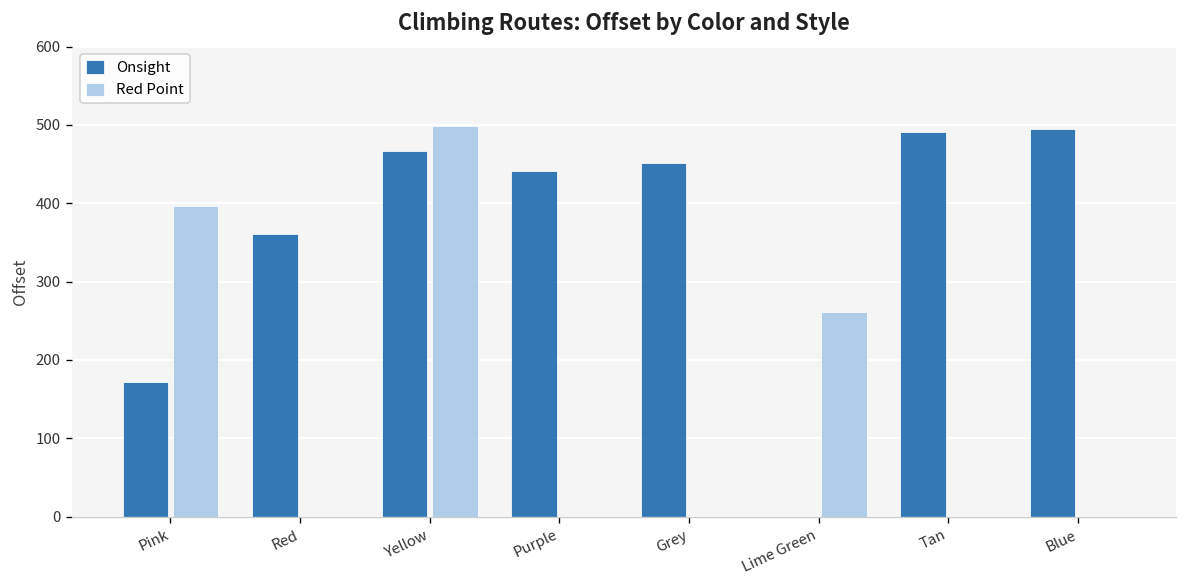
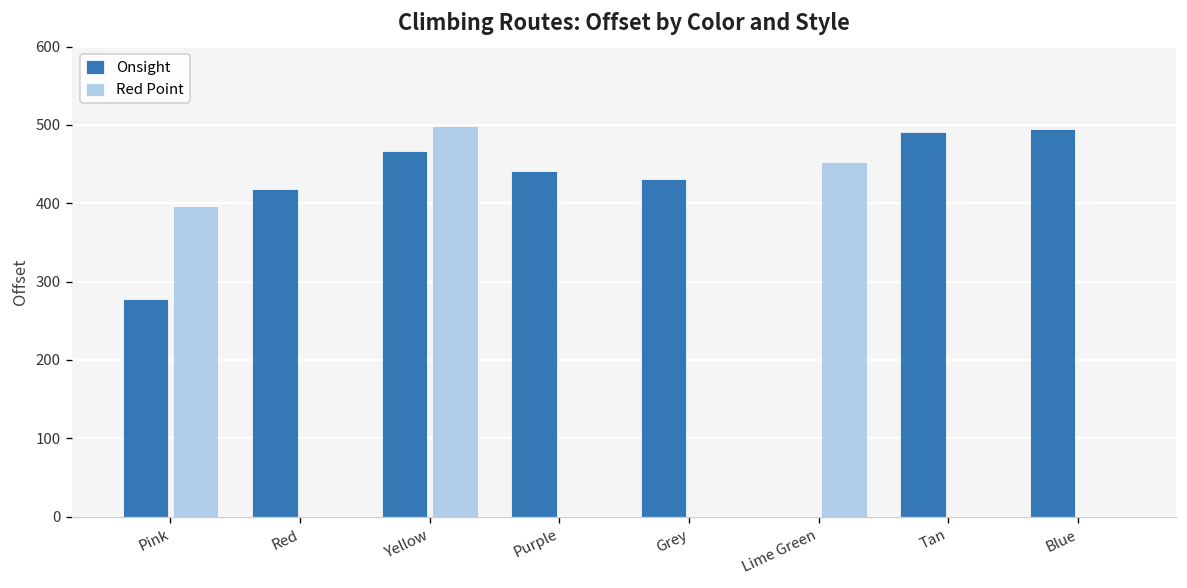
  {
    "Onsight": {
-     "Pink": 170,
-     "Red": 360,
+     "Pink": 280,
+     "Red": 420,
      "Yellow": 470,
      "Purple": 440,
-     "Grey": 450,
+     "Grey": 430,
      "Lime Green": 0,
      "Tan": 490,
      "Blue": 490
    },
    "Red Point": {
      "Pink": 400,
      "Red": 0,
      "Yellow": 500,
      "Purple": 0,
      "Grey": 0,
-     "Lime Green": 260,
+     "Lime Green": 450,
      "Tan": 0,
      "Blue": 0
    }
  }
